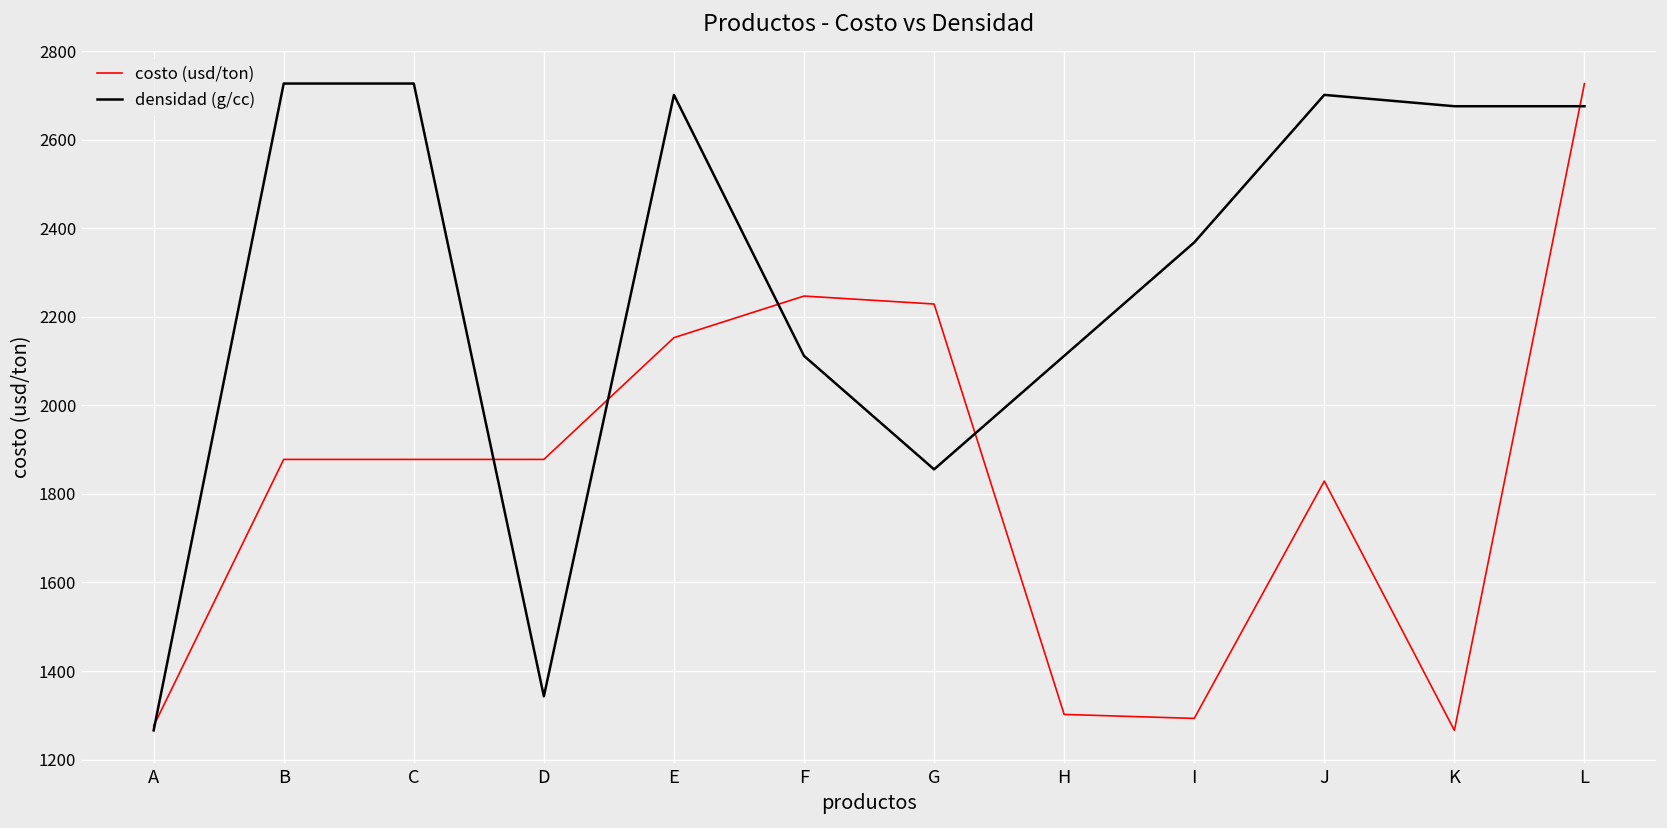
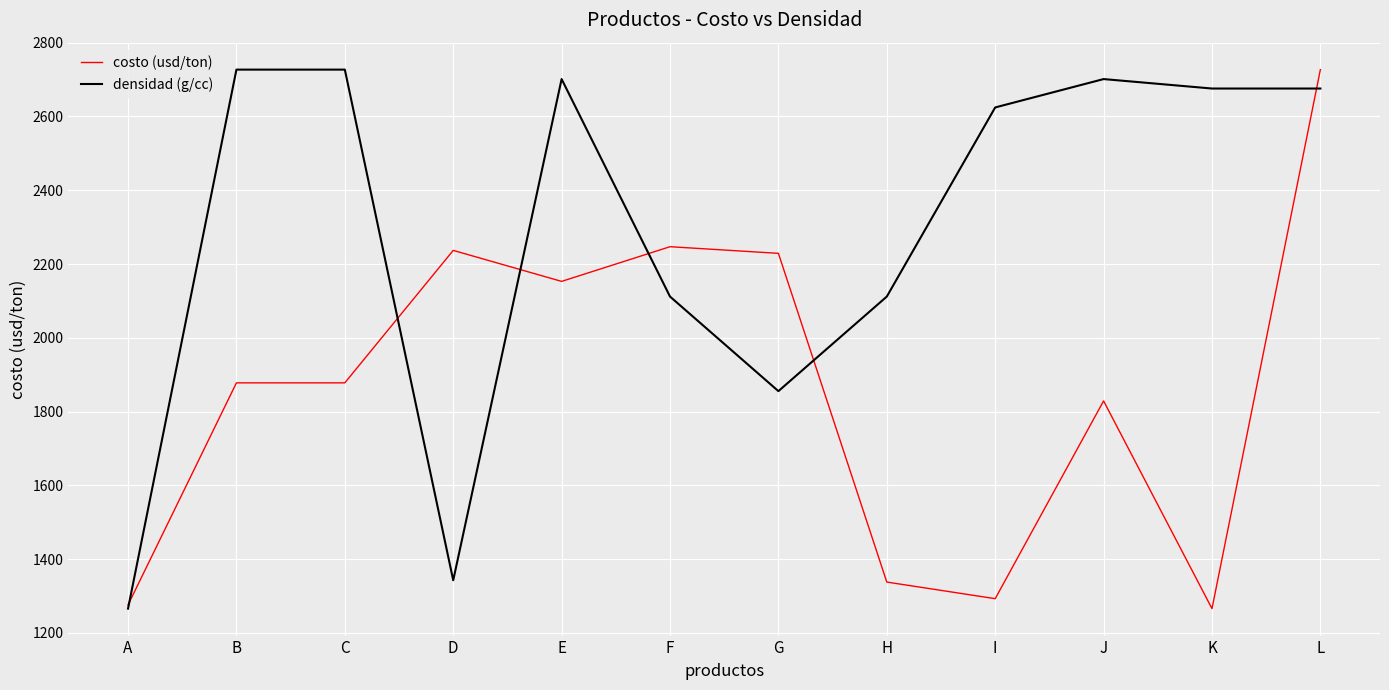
  {
    "costo (usd/ton)": {
      "A": 1280,
      "B": 1880,
      "C": 1880,
-     "D": 1880,
+     "D": 2240,
      "E": 2150,
      "F": 2250,
      "G": 2230,
-     "H": 1300,
+     "H": 1340,
      "I": 1290,
      "J": 1830,
      "K": 1270,
      "L": 2730
    },
    "densidad (g/cc)": {
      "A": 1270,
      "B": 2730,
      "C": 2730,
      "D": 1340,
      "E": 2700,
      "F": 2110,
      "G": 1860,
      "H": 2110,
-     "I": 2370,
+     "I": 2620,
      "J": 2700,
      "K": 2680,
      "L": 2680
    }
  }
